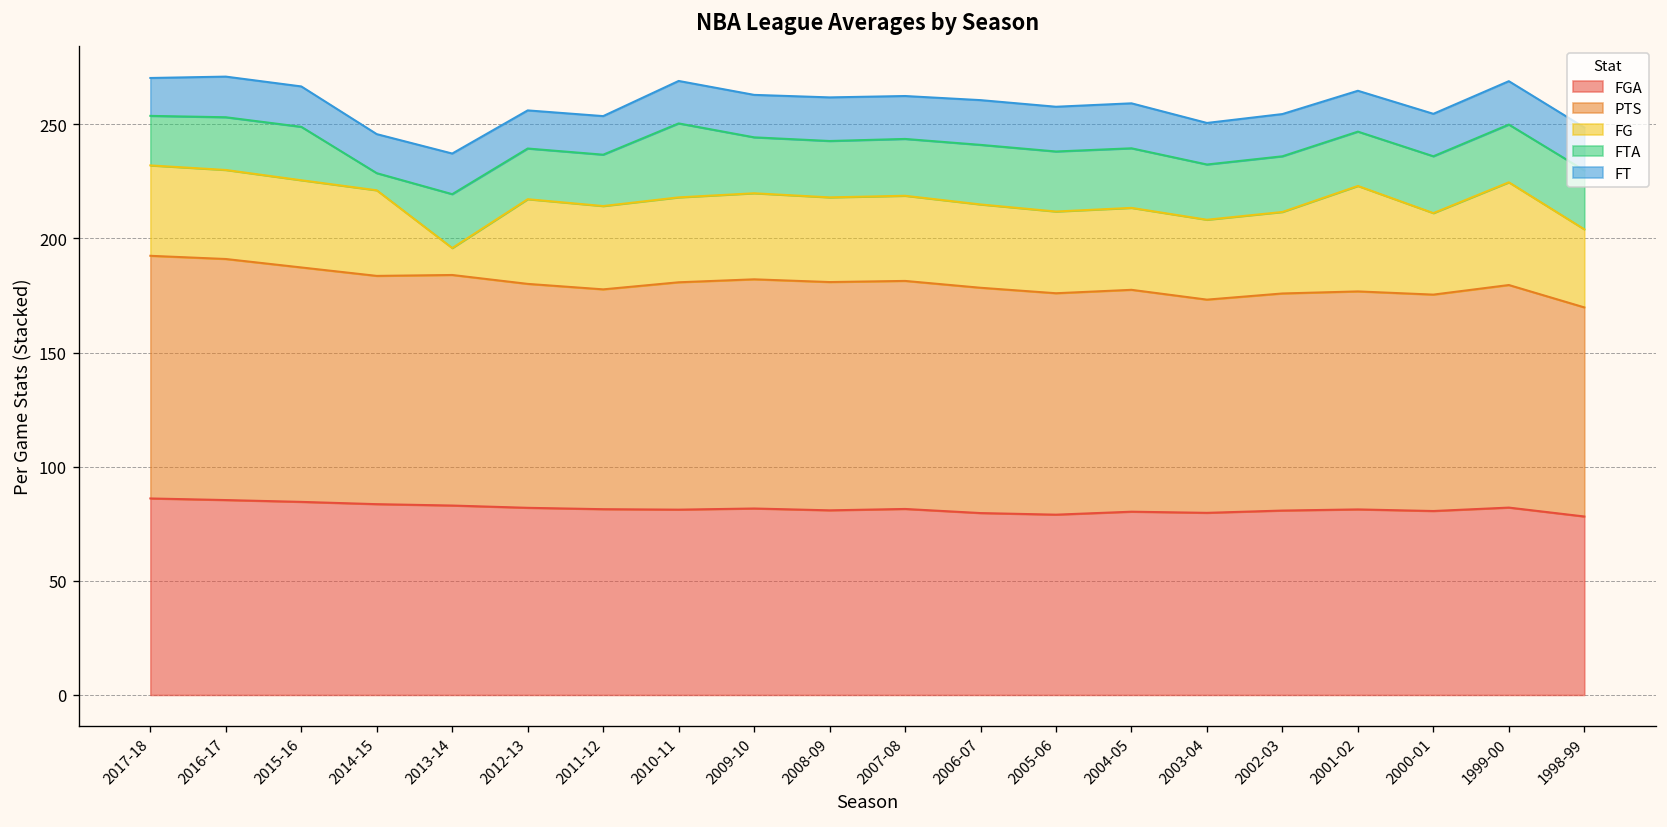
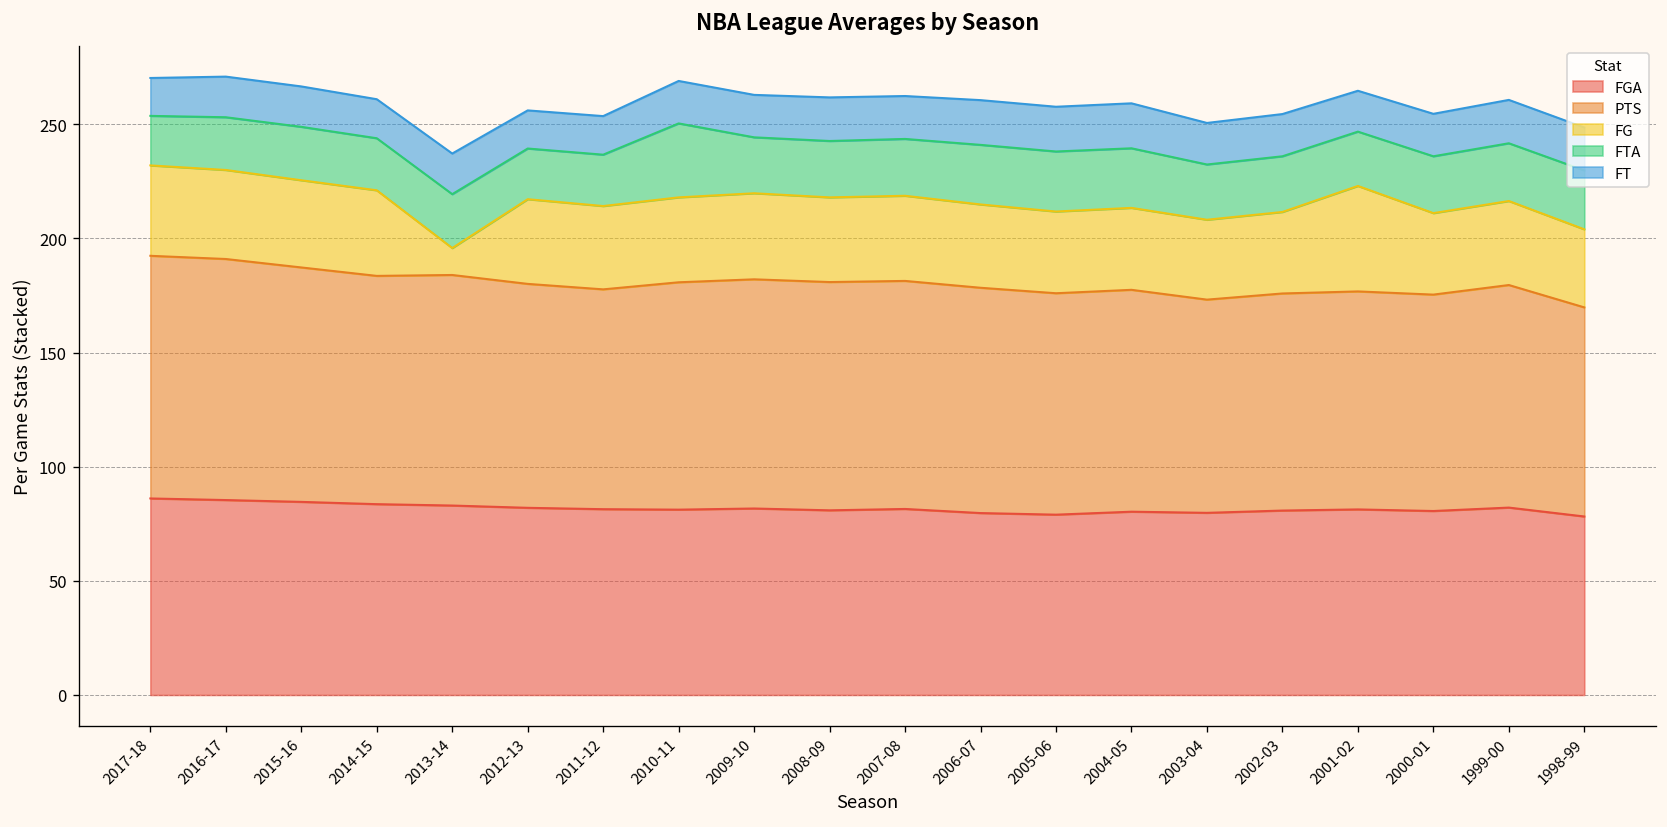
  {
    "FG": {
      "2017-18": 40,
      "2016-17": 39,
      "2015-16": 38,
      "2014-15": 38,
      "2013-14": 12,
      "2012-13": 37,
      "2011-12": 37,
      "2010-11": 37,
      "2009-10": 38,
      "2008-09": 37,
      "2007-08": 37,
      "2006-07": 37,
      "2005-06": 36,
      "2004-05": 36,
      "2003-04": 35,
      "2002-03": 36,
      "2001-02": 46,
      "2000-01": 36,
-     "1999-00": 45,
+     "1999-00": 37,
      "1998-99": 34
    },
    "FTA": {
      "2017-18": 22,
      "2016-17": 23,
      "2015-16": 23,
-     "2014-15": 8,
+     "2014-15": 23,
      "2013-14": 24,
      "2012-13": 22,
      "2011-12": 23,
      "2010-11": 32,
      "2009-10": 25,
      "2008-09": 25,
      "2007-08": 25,
      "2006-07": 26,
      "2005-06": 26,
      "2004-05": 26,
      "2003-04": 24,
      "2002-03": 24,
      "2001-02": 24,
      "2000-01": 25,
      "1999-00": 25
    },
    "FT": {
      "2017-18": 17,
      "2016-17": 18,
      "2015-16": 18,
      "2014-15": 17,
      "2013-14": 18,
      "2012-13": 17,
      "2011-12": 17,
      "2010-11": 19,
      "2009-10": 19,
      "2008-09": 19,
      "2007-08": 19,
      "2006-07": 20,
      "2005-06": 20,
      "2004-05": 20,
      "2003-04": 18,
      "2002-03": 19,
      "2001-02": 18,
      "2000-01": 19,
      "1999-00": 19
    }
  }
